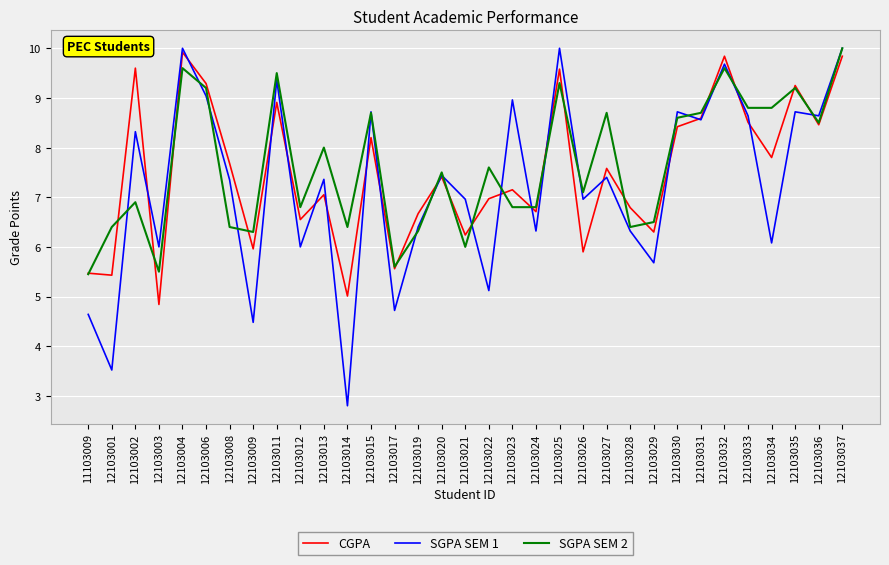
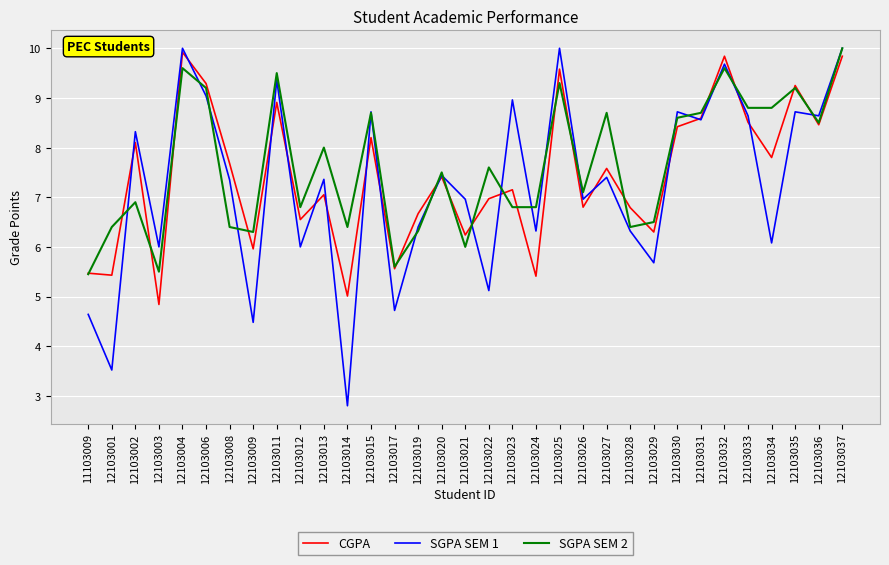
  {
    "CGPA": {
      "12103001": 5.4,
-     "12103002": 9.6,
+     "12103002": 8.1,
      "12103003": 4.8,
      "12103004": 9.9,
      "12103006": 9.3,
      "12103008": 7.7,
      "12103009": 6.0,
      "12103011": 8.9,
      "12103012": 6.6,
      "12103013": 7.1,
      "12103014": 5.0,
      "12103015": 8.2,
      "12103019": 6.7,
      "12103021": 6.2,
      "12103022": 7.0,
      "12103023": 7.2,
-     "12103024": 6.7,
+     "12103024": 5.4,
      "12103025": 9.6,
-     "12103026": 5.9,
+     "12103026": 6.8,
      "12103027": 7.6,
      "12103028": 6.8,
      "12103029": 6.3,
      "12103030": 8.4,
      "12103032": 9.8,
      "12103033": 8.5,
      "12103034": 7.8,
      "12103037": 9.8
    },
    "SGPA SEM 1": {
      "11103009": 4.6,
      "12103001": 3.5,
      "12103002": 8.3,
      "12103003": 6.0,
      "12103004": 10.0,
      "12103006": 9.0,
      "12103008": 7.4,
      "12103009": 4.5,
      "12103011": 9.4,
      "12103012": 6.0,
      "12103013": 7.4,
      "12103014": 2.8,
      "12103017": 4.7,
      "12103019": 6.4,
      "12103021": 7.0,
      "12103022": 5.1,
      "12103023": 9.0,
      "12103024": 6.3,
      "12103025": 10.0,
      "12103026": 7.0,
      "12103027": 7.4,
      "12103028": 6.3,
      "12103029": 5.7,
      "12103030": 8.7,
      "12103032": 9.7,
      "12103033": 8.6,
      "12103034": 6.1,
      "12103035": 8.7,
      "12103036": 8.6
    },
    "SGPA SEM 2": {
      "12103001": 6.4,
      "12103002": 6.9,
      "12103003": 5.5,
      "12103004": 9.6,
      "12103006": 9.2,
      "12103008": 6.4,
      "12103009": 6.3,
      "12103011": 9.5,
      "12103012": 6.8,
      "12103013": 8.0,
      "12103014": 6.4,
      "12103019": 6.3,
      "12103020": 7.5,
      "12103021": 6.0,
      "12103022": 7.6,
      "12103023": 6.8,
      "12103024": 6.8,
      "12103025": 9.3,
      "12103026": 7.1,
      "12103027": 8.7,
      "12103028": 6.4,
      "12103029": 6.5,
      "12103030": 8.6,
      "12103031": 8.7,
      "12103032": 9.6,
      "12103033": 8.8,
      "12103034": 8.8
    }
  }
